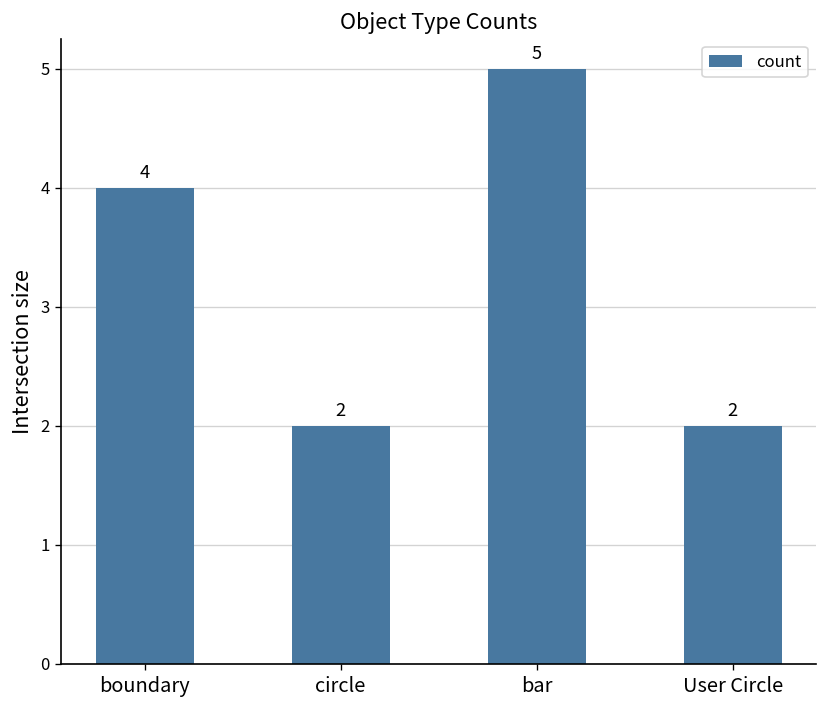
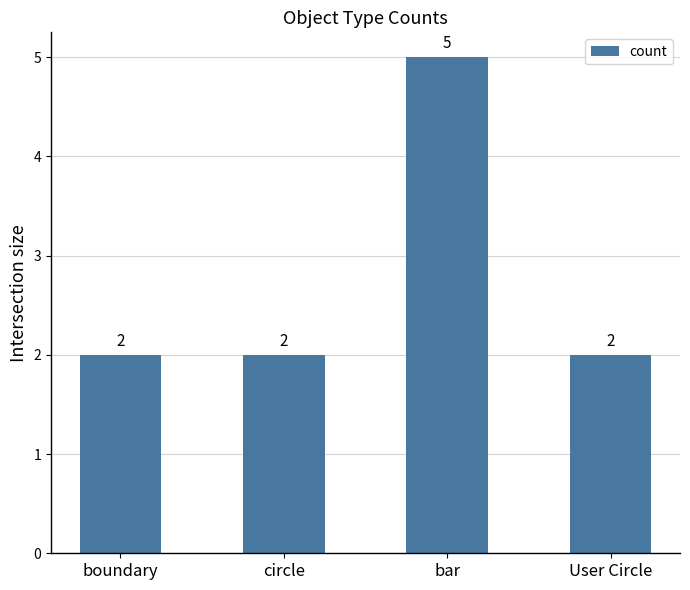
  {
-   "boundary": 4,
+   "boundary": 2,
    "circle": 2,
    "bar": 5,
    "User Circle": 2
  }
